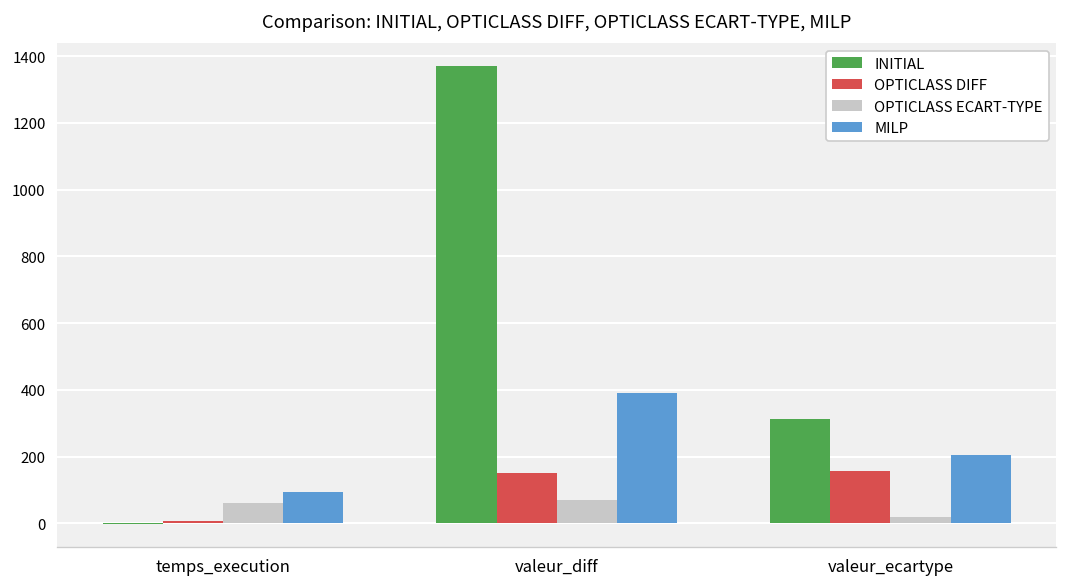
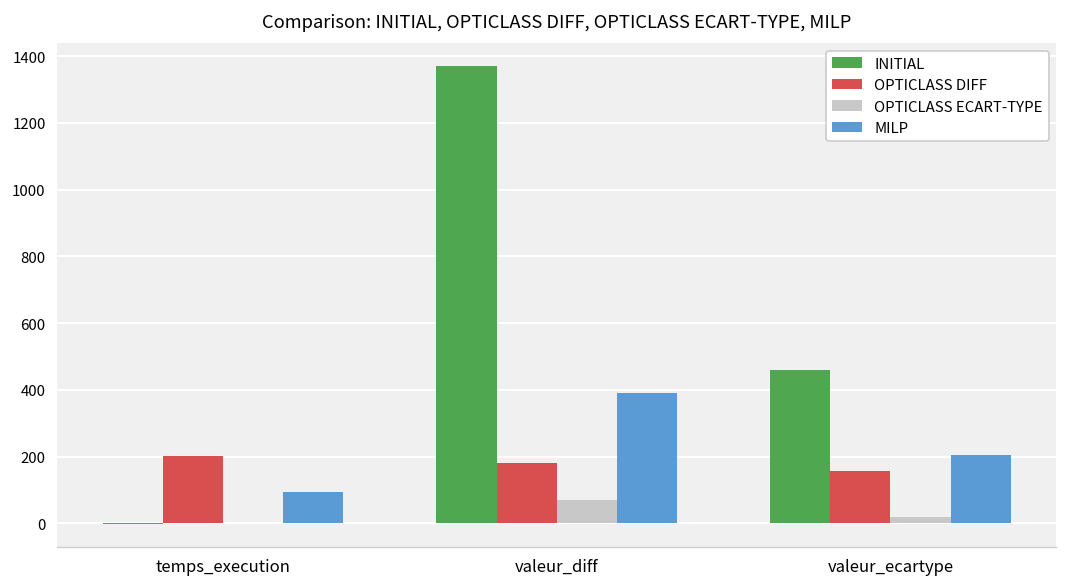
  {
    "INITIAL": {
      "valeur_diff": 1370,
-     "valeur_ecartype": 310
+     "valeur_ecartype": 460
    },
    "OPTICLASS DIFF": {
-     "temps_execution": 10,
-     "valeur_diff": 150,
+     "temps_execution": 200,
+     "valeur_diff": 180,
      "valeur_ecartype": 160
    },
    "OPTICLASS ECART-TYPE": {
-     "temps_execution": 60,
+     "temps_execution": 0,
      "valeur_diff": 70,
      "valeur_ecartype": 20
    },
    "MILP": {
      "temps_execution": 90,
      "valeur_diff": 390,
      "valeur_ecartype": 210
    }
  }
